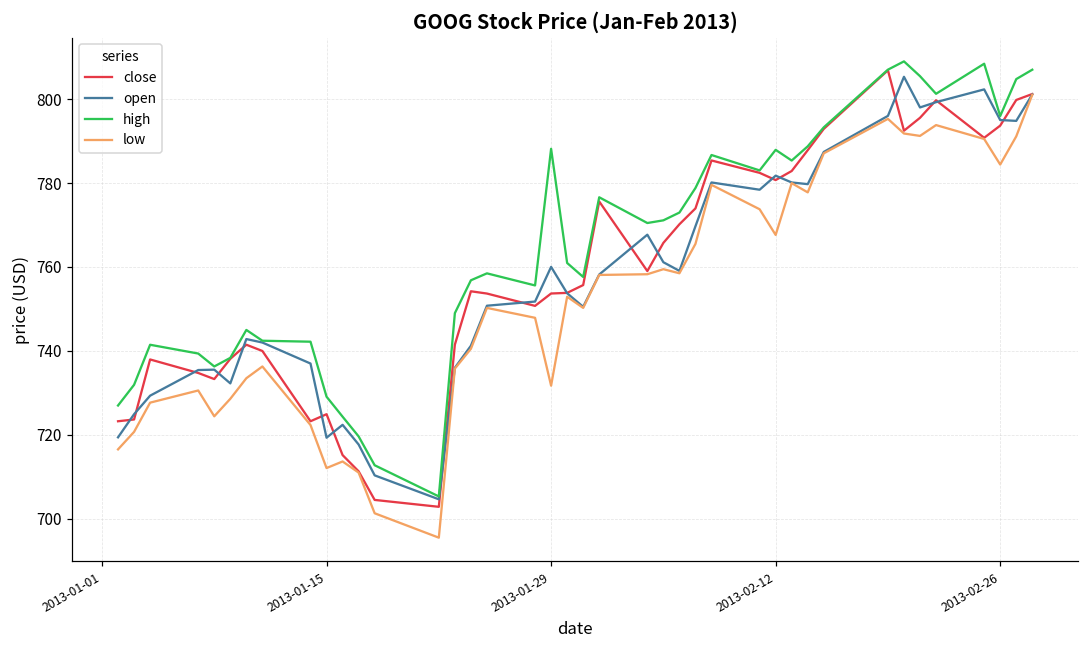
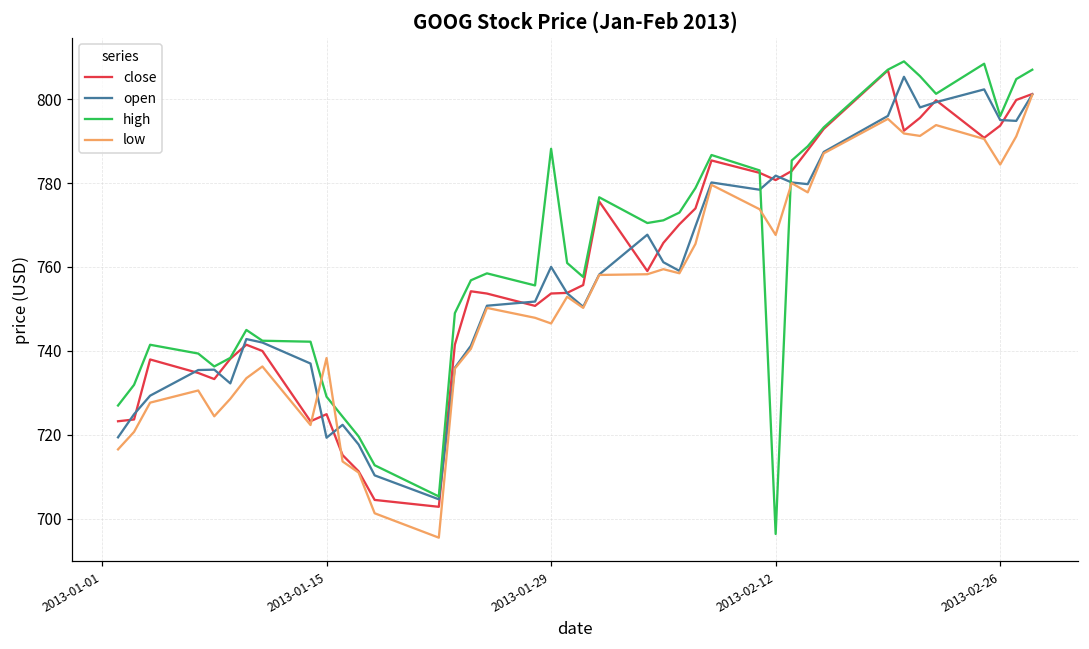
  {
    "close": {
      "2013-01-15": 725,
      "2013-01-29": 754,
      "2013-02-12": 781,
      "2013-02-26": 794
    },
    "open": {
      "2013-01-15": 719,
      "2013-01-29": 760,
      "2013-02-12": 782,
      "2013-02-26": 795
    },
    "high": {
      "2013-01-15": 729,
      "2013-01-29": 788,
-     "2013-02-12": 788,
+     "2013-02-12": 696,
      "2013-02-26": 796
    },
    "low": {
-     "2013-01-15": 712,
-     "2013-01-29": 732,
+     "2013-01-15": 738,
+     "2013-01-29": 747,
      "2013-02-12": 768,
      "2013-02-26": 784
    }
  }
